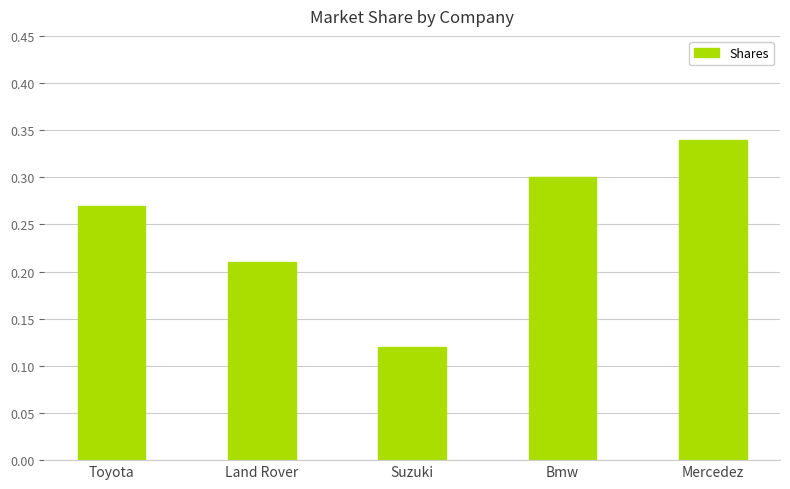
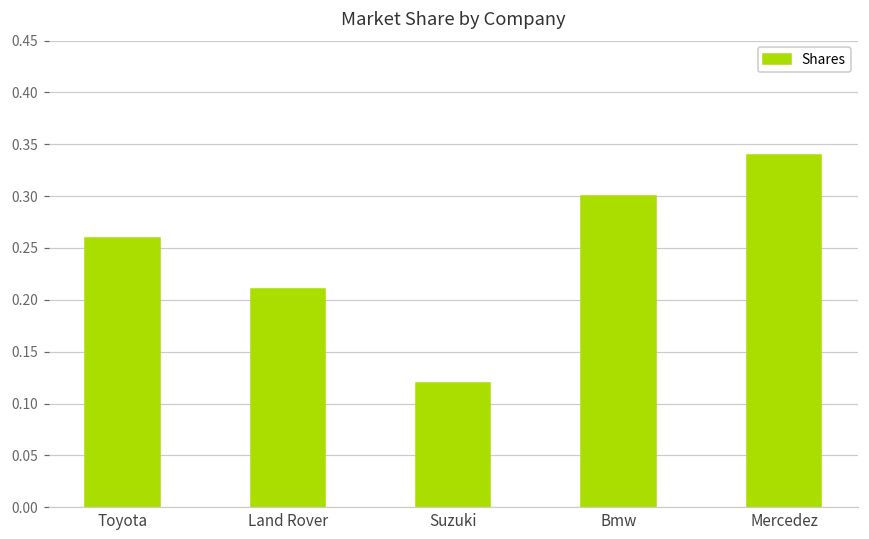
  {
-   "Toyota": 0.27,
+   "Toyota": 0.26,
    "Land Rover": 0.21,
    "Suzuki": 0.12,
    "Bmw": 0.30,
    "Mercedez": 0.34
  }
